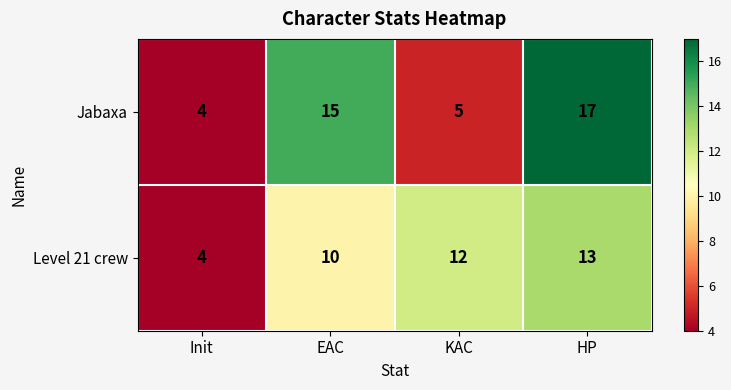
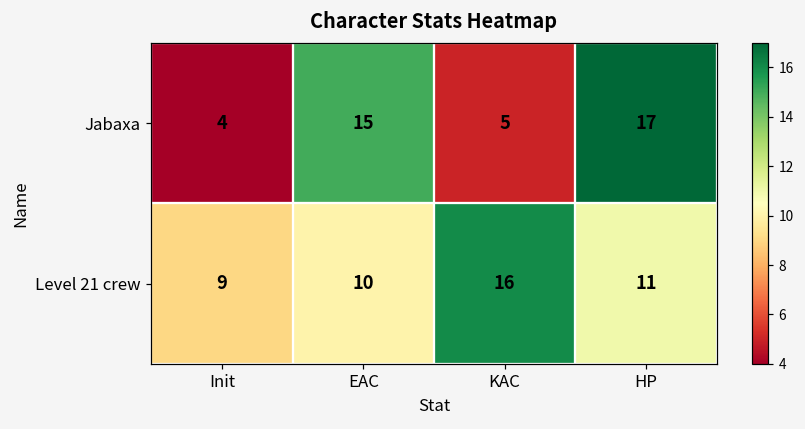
  {
    "Jabaxa": {
      "Init": 4,
      "EAC": 15,
      "KAC": 5,
      "HP": 17
    },
    "Level 21 crew": {
-     "Init": 4,
+     "Init": 9,
      "EAC": 10,
-     "KAC": 12,
-     "HP": 13
+     "KAC": 16,
+     "HP": 11
    }
  }
